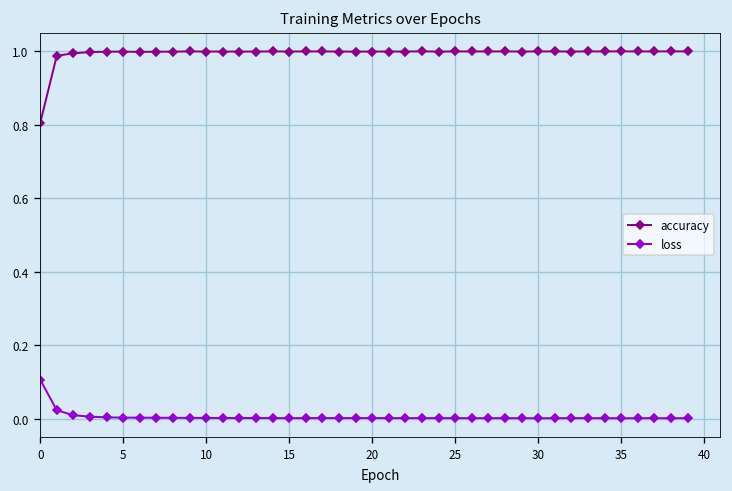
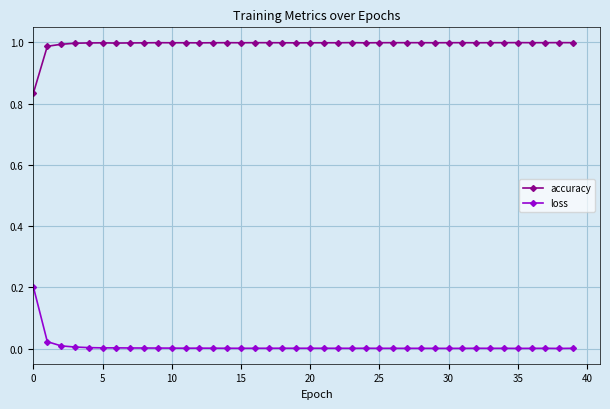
  {
    "accuracy": {
-     "0": 0.80,
+     "0": 0.84,
      "5": 1.00,
      "10": 1.00,
      "15": 1.00,
      "20": 1.00,
      "25": 1.00,
      "30": 1.00,
      "35": 1.00
    },
    "loss": {
-     "0": 0.11,
+     "0": 0.20,
      "5": 0.00,
      "10": 0.00,
      "15": 0.00,
      "20": 0.00,
      "25": 0.00,
      "30": 0.00,
      "35": 0.00
    }
  }
